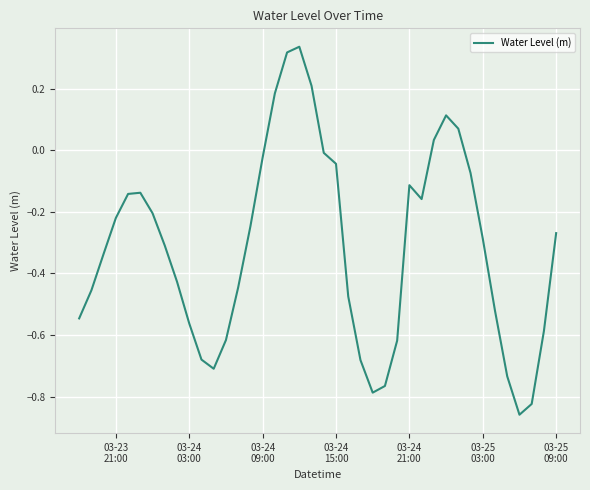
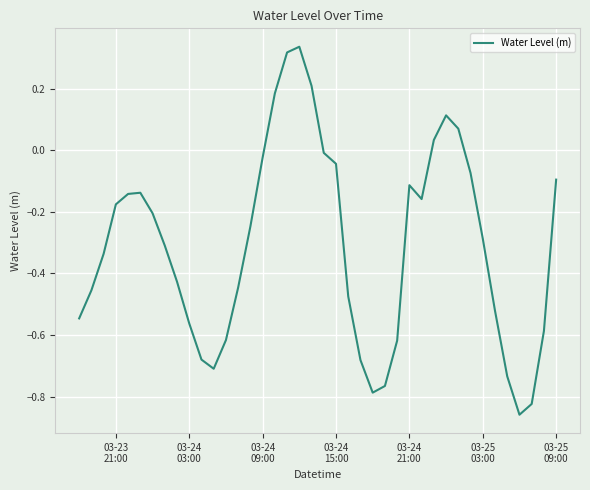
  {
-   "03-23 21:00": -0.22,
+   "03-23 21:00": -0.18,
    "03-24 03:00": -0.56,
    "03-24 09:00": -0.02,
    "03-24 15:00": -0.04,
    "03-24 21:00": -0.11,
    "03-25 03:00": -0.29,
-   "03-25 09:00": -0.27
+   "03-25 09:00": -0.10
  }
